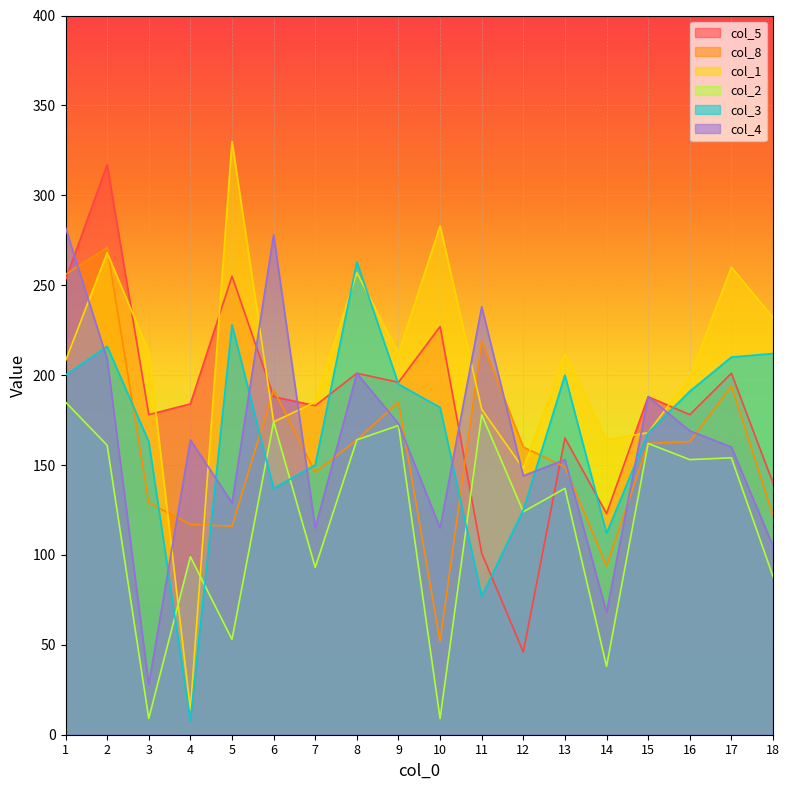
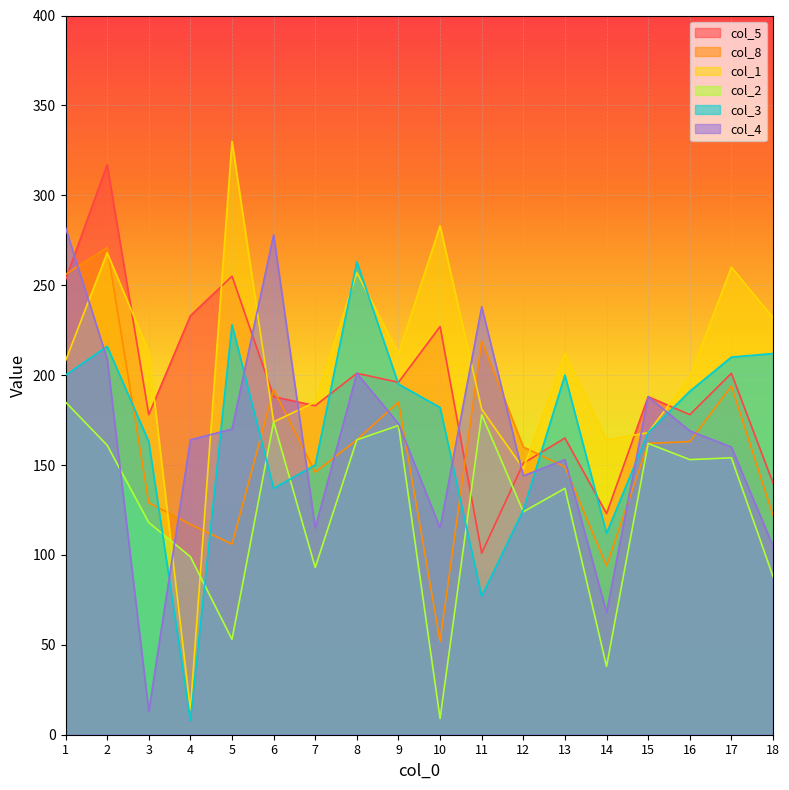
  {
    "col_5": {
      "1": 253,
      "2": 317,
      "3": 178,
-     "4": 184,
+     "4": 233,
      "5": 255,
      "6": 188,
      "7": 183,
      "10": 227,
      "11": 101,
-     "12": 46,
+     "12": 151,
      "13": 165,
      "14": 123,
      "16": 178,
      "17": 201,
      "18": 140
    },
    "col_8": {
      "1": 256,
      "2": 271,
      "3": 129,
      "4": 117,
-     "5": 116,
+     "5": 106,
      "6": 192,
      "7": 146,
      "9": 185,
      "10": 52,
      "11": 219,
      "12": 160,
      "13": 149,
      "14": 94,
      "16": 163,
      "17": 194,
      "18": 122
    },
    "col_1": {
      "1": 208,
      "2": 268,
      "3": 213,
      "4": 14,
      "5": 330,
      "7": 185,
      "8": 257,
      "9": 212,
      "10": 283,
      "11": 181,
      "12": 148,
      "13": 212,
      "14": 164,
      "16": 199,
      "17": 260,
      "18": 232
    },
    "col_2": {
      "1": 185,
      "2": 161,
-     "3": 9,
+     "3": 118,
      "4": 99,
      "5": 53,
      "7": 93,
      "10": 9,
      "11": 178,
      "13": 137,
      "14": 38,
      "16": 153,
      "17": 154,
      "18": 88
    },
    "col_3": {
      "1": 200,
      "2": 216,
      "3": 163,
      "4": 8,
      "5": 228,
      "6": 137,
      "7": 150,
      "8": 263,
      "10": 182,
      "11": 77,
      "13": 200,
      "14": 112,
      "16": 191,
      "17": 210,
      "18": 212
    },
    "col_4": {
      "1": 282,
      "2": 209,
-     "3": 28,
+     "3": 13,
      "4": 164,
-     "5": 129,
+     "5": 170,
      "6": 278,
      "7": 115,
      "10": 115,
      "11": 238,
      "12": 144,
      "13": 153,
      "14": 68,
      "16": 169,
      "17": 160,
      "18": 105
    }
  }
